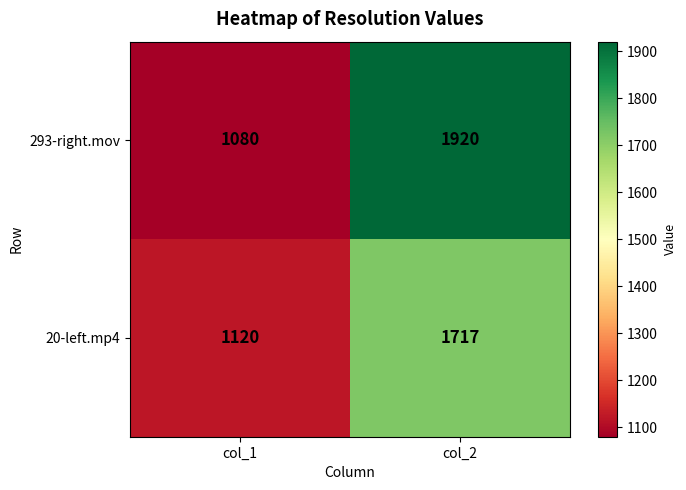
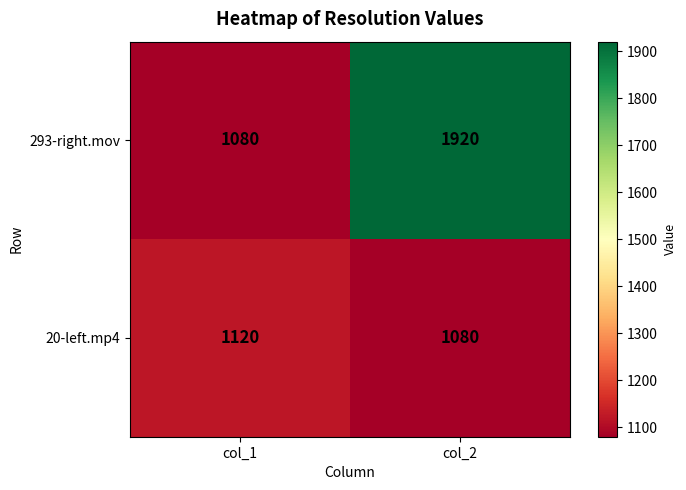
  {
    "293-right.mov": {
      "col_1": 1080,
      "col_2": 1920
    },
    "20-left.mp4": {
      "col_1": 1120,
-     "col_2": 1717
+     "col_2": 1080
    }
  }
